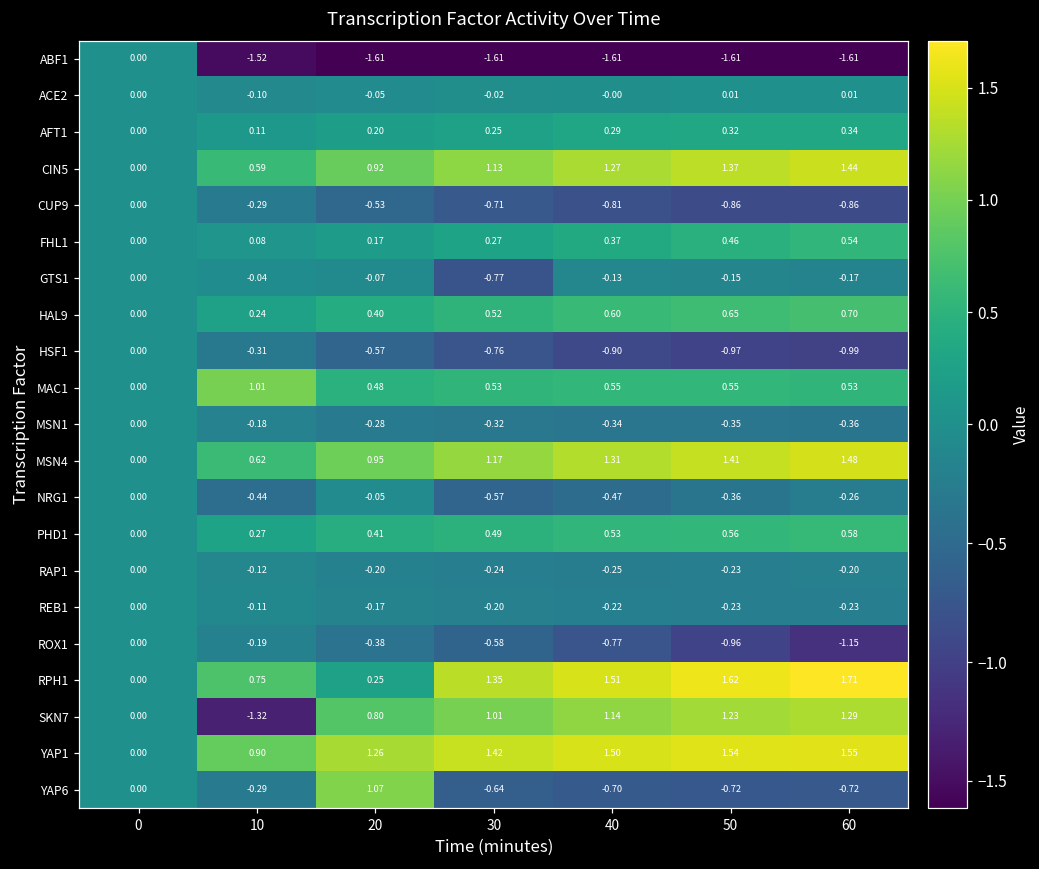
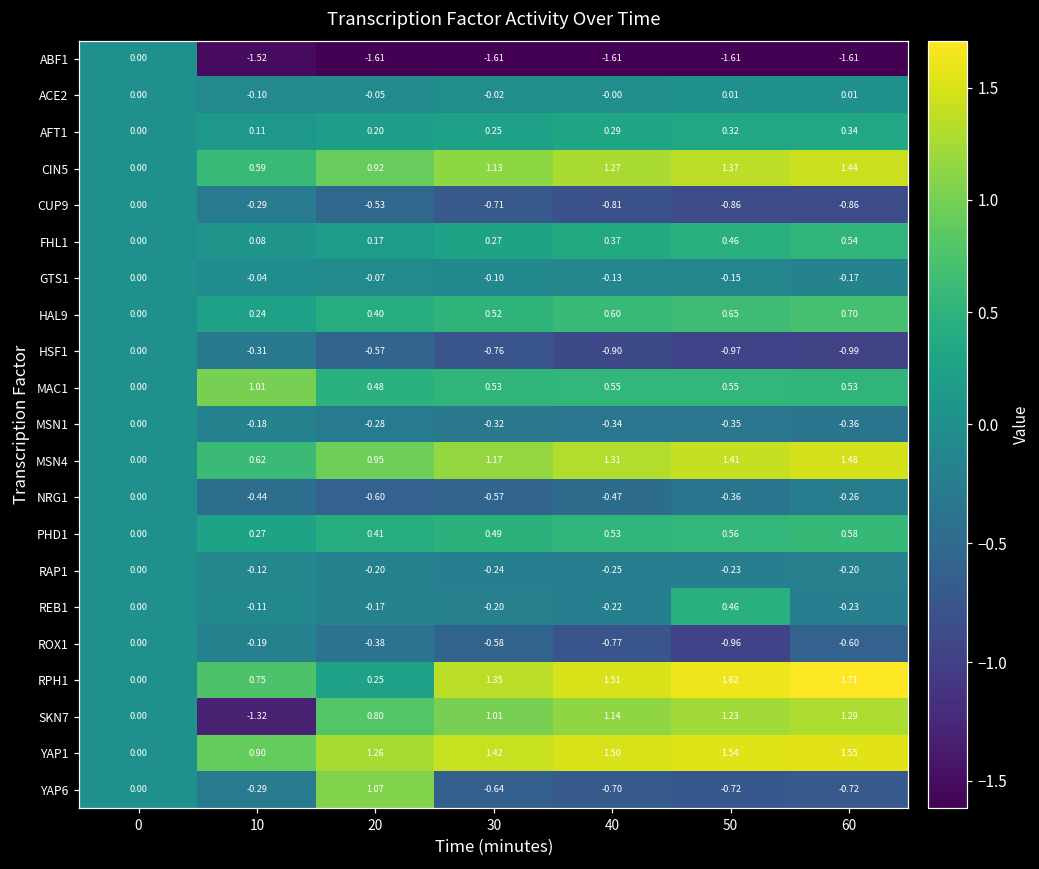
  {
    "ABF1": {
      "0": 0.00,
      "10": -1.52,
      "20": -1.61,
      "30": -1.61,
      "40": -1.61,
      "50": -1.61,
      "60": -1.61
    },
    "ACE2": {
      "0": 0.00,
      "10": -0.10,
      "20": -0.05,
      "30": -0.02,
      "40": -0.00,
      "50": 0.01,
      "60": 0.01
    },
    "AFT1": {
      "0": 0.00,
      "10": 0.11,
      "20": 0.20,
      "30": 0.25,
      "40": 0.29,
      "50": 0.32,
      "60": 0.34
    },
    "CIN5": {
      "0": 0.00,
      "10": 0.59,
      "20": 0.92,
      "30": 1.13,
      "40": 1.27,
      "50": 1.37,
      "60": 1.44
    },
    "CUP9": {
      "0": 0.00,
      "10": -0.29,
      "20": -0.53,
      "30": -0.71,
      "40": -0.81,
      "50": -0.86,
      "60": -0.86
    },
    "FHL1": {
      "0": 0.00,
      "10": 0.08,
      "20": 0.17,
      "30": 0.27,
      "40": 0.37,
      "50": 0.46,
      "60": 0.54
    },
    "GTS1": {
      "0": 0.00,
      "10": -0.04,
      "20": -0.07,
-     "30": -0.77,
+     "30": -0.10,
      "40": -0.13,
      "50": -0.15,
      "60": -0.17
    },
    "HAL9": {
      "0": 0.00,
      "10": 0.24,
      "20": 0.40,
      "30": 0.52,
      "40": 0.60,
      "50": 0.65,
      "60": 0.70
    },
    "HSF1": {
      "0": 0.00,
      "10": -0.31,
      "20": -0.57,
      "30": -0.76,
      "40": -0.90,
      "50": -0.97,
      "60": -0.99
    },
    "MAC1": {
      "0": 0.00,
      "10": 1.01,
      "20": 0.48,
      "30": 0.53,
      "40": 0.55,
      "50": 0.55,
      "60": 0.53
    },
    "MSN1": {
      "0": 0.00,
      "10": -0.18,
      "20": -0.28,
      "30": -0.32,
      "40": -0.34,
      "50": -0.35,
      "60": -0.36
    },
    "MSN4": {
      "0": 0.00,
      "10": 0.62,
      "20": 0.95,
      "30": 1.17,
      "40": 1.31,
      "50": 1.41,
      "60": 1.48
    },
    "NRG1": {
      "0": 0.00,
      "10": -0.44,
-     "20": -0.05,
+     "20": -0.60,
      "30": -0.57,
      "40": -0.47,
      "50": -0.36,
      "60": -0.26
    },
    "PHD1": {
      "0": 0.00,
      "10": 0.27,
      "20": 0.41,
      "30": 0.49,
      "40": 0.53,
      "50": 0.56,
      "60": 0.58
    },
    "RAP1": {
      "0": 0.00,
      "10": -0.12,
      "20": -0.20,
      "30": -0.24,
      "40": -0.25,
      "50": -0.23,
      "60": -0.20
    },
    "REB1": {
      "0": 0.00,
      "10": -0.11,
      "20": -0.17,
      "30": -0.20,
      "40": -0.22,
-     "50": -0.23,
+     "50": 0.46,
      "60": -0.23
    },
    "ROX1": {
      "0": 0.00,
      "10": -0.19,
      "20": -0.38,
      "30": -0.58,
      "40": -0.77,
      "50": -0.96,
-     "60": -1.15
+     "60": -0.60
    },
    "RPH1": {
      "0": 0.00,
      "10": 0.75,
      "20": 0.25,
      "30": 1.35,
      "40": 1.51,
      "50": 1.62,
      "60": 1.71
    },
    "SKN7": {
      "0": 0.00,
      "10": -1.32,
      "20": 0.80,
      "30": 1.01,
      "40": 1.14,
      "50": 1.23,
      "60": 1.29
    },
    "YAP1": {
      "0": 0.00,
      "10": 0.90,
      "20": 1.26,
      "30": 1.42,
      "40": 1.50,
      "50": 1.54,
      "60": 1.55
    },
    "YAP6": {
      "0": 0.00,
      "10": -0.29,
      "20": 1.07,
      "30": -0.64,
      "40": -0.70,
      "50": -0.72,
      "60": -0.72
    }
  }
